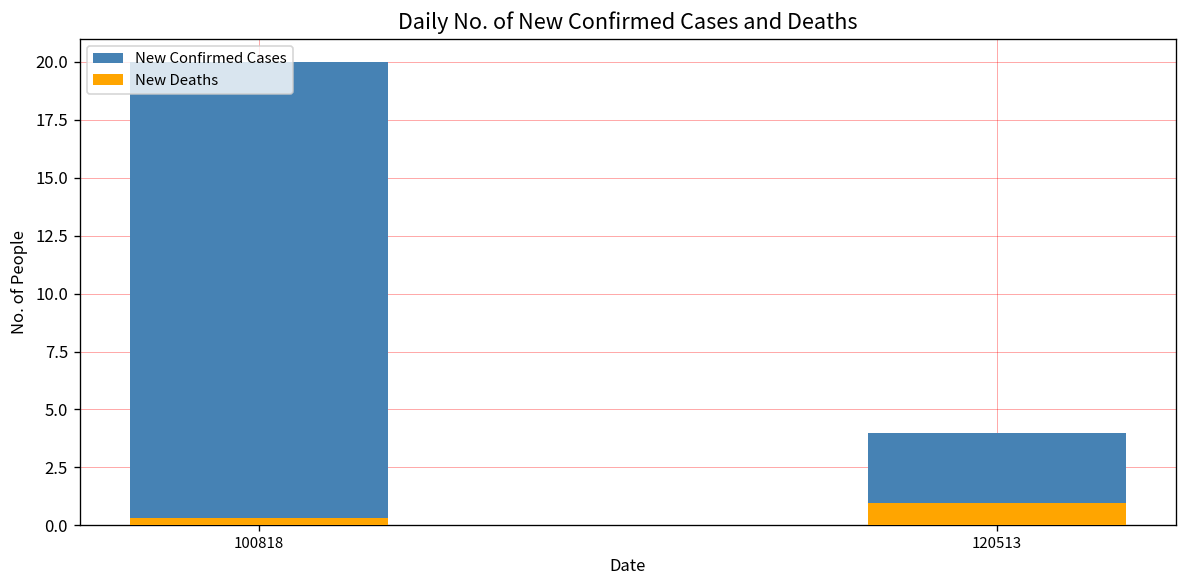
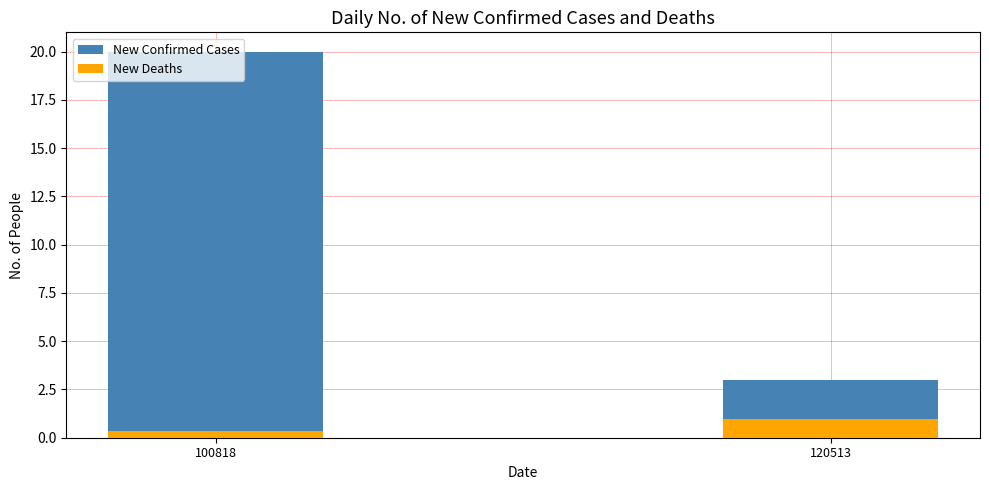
  {
    "New Confirmed Cases": {
-     "120513": 4
+     "120513": 3
    }
  }
